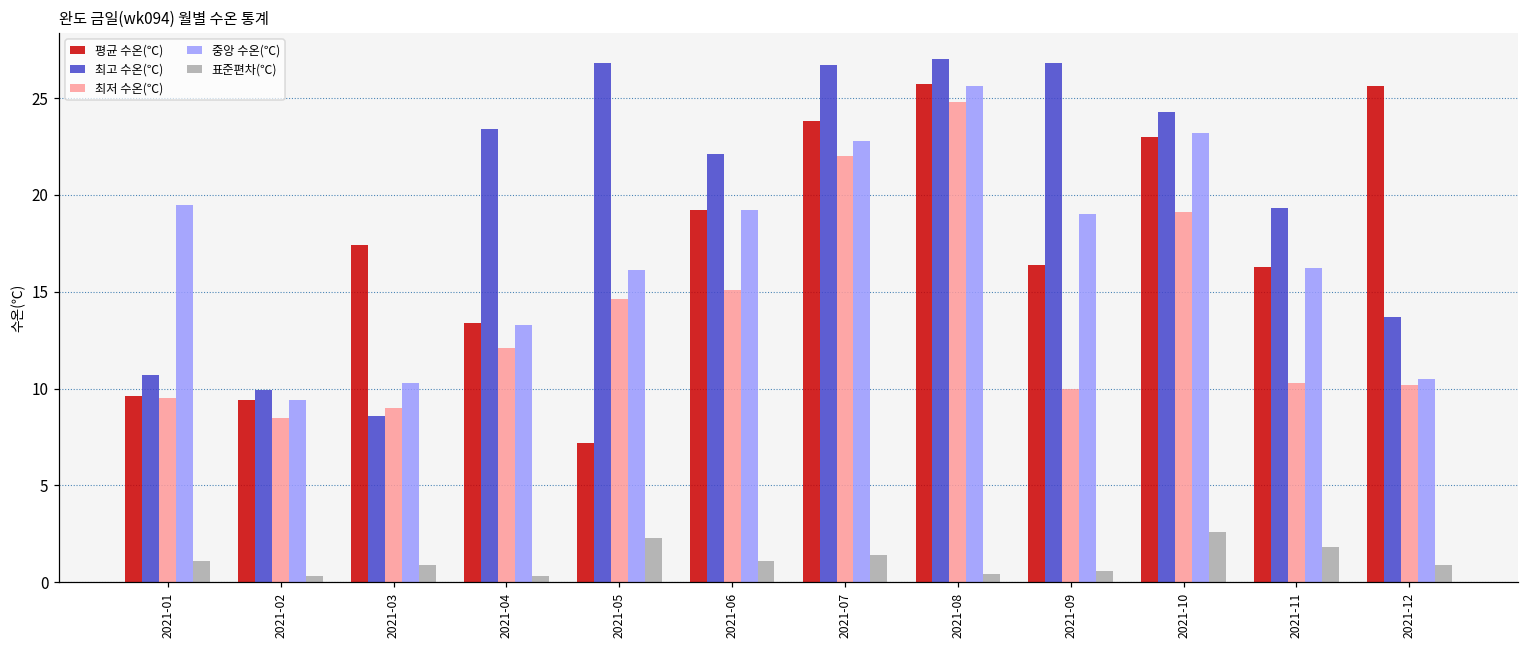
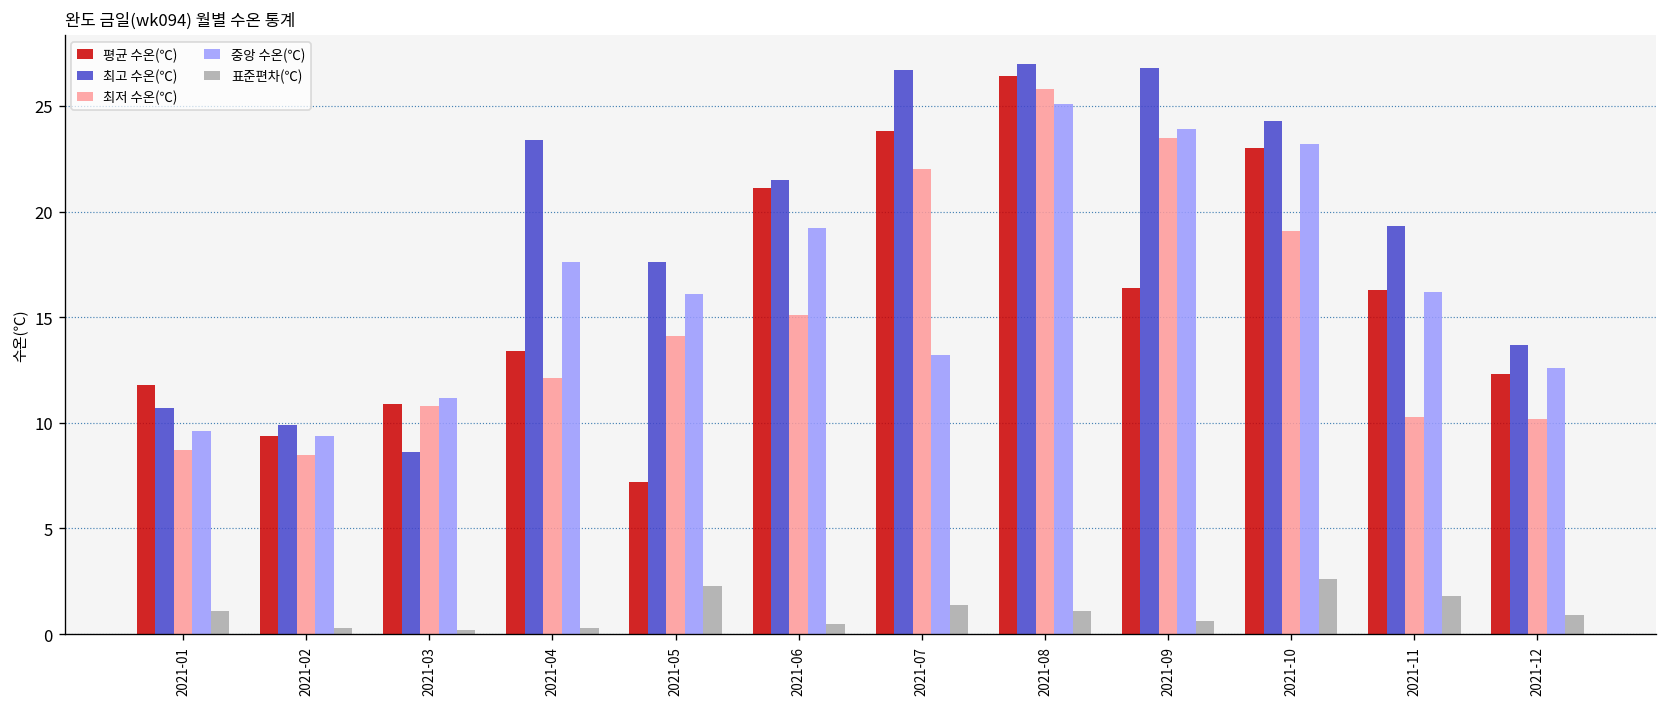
  {
    "평균 수온(℃)": {
-     "2021-01": 9.6,
+     "2021-01": 11.8,
      "2021-02": 9.4,
-     "2021-03": 17.4,
+     "2021-03": 10.9,
      "2021-04": 13.4,
      "2021-05": 7.2,
-     "2021-06": 19.2,
+     "2021-06": 21.1,
      "2021-07": 23.8,
-     "2021-08": 25.7,
+     "2021-08": 26.4,
      "2021-09": 16.4,
      "2021-10": 23.0,
      "2021-11": 16.3,
-     "2021-12": 25.6
+     "2021-12": 12.3
    },
    "최고 수온(℃)": {
      "2021-01": 10.7,
      "2021-02": 9.9,
      "2021-03": 8.6,
      "2021-04": 23.4,
-     "2021-05": 26.8,
-     "2021-06": 22.1,
+     "2021-05": 17.6,
+     "2021-06": 21.5,
      "2021-07": 26.7,
      "2021-08": 27.0,
      "2021-09": 26.8,
      "2021-10": 24.3,
      "2021-11": 19.3,
      "2021-12": 13.7
    },
    "최저 수온(℃)": {
-     "2021-01": 9.5,
+     "2021-01": 8.7,
      "2021-02": 8.5,
-     "2021-03": 9.0,
+     "2021-03": 10.8,
      "2021-04": 12.1,
-     "2021-05": 14.6,
+     "2021-05": 14.1,
      "2021-06": 15.1,
      "2021-07": 22.0,
-     "2021-08": 24.8,
-     "2021-09": 10.0,
+     "2021-08": 25.8,
+     "2021-09": 23.5,
      "2021-10": 19.1,
      "2021-11": 10.3,
      "2021-12": 10.2
    },
    "중앙 수온(℃)": {
-     "2021-01": 19.5,
+     "2021-01": 9.6,
      "2021-02": 9.4,
-     "2021-03": 10.3,
-     "2021-04": 13.3,
+     "2021-03": 11.2,
+     "2021-04": 17.6,
      "2021-05": 16.1,
      "2021-06": 19.2,
-     "2021-07": 22.8,
-     "2021-08": 25.6,
-     "2021-09": 19.0,
+     "2021-07": 13.2,
+     "2021-08": 25.1,
+     "2021-09": 23.9,
      "2021-10": 23.2,
      "2021-11": 16.2,
-     "2021-12": 10.5
+     "2021-12": 12.6
    },
    "표준편차(℃)": {
      "2021-01": 1.1,
      "2021-02": 0.3,
-     "2021-03": 0.9,
+     "2021-03": 0.2,
      "2021-04": 0.3,
      "2021-05": 2.3,
-     "2021-06": 1.1,
+     "2021-06": 0.5,
      "2021-07": 1.4,
-     "2021-08": 0.4,
+     "2021-08": 1.1,
      "2021-09": 0.6,
      "2021-10": 2.6,
      "2021-11": 1.8,
      "2021-12": 0.9
    }
  }
